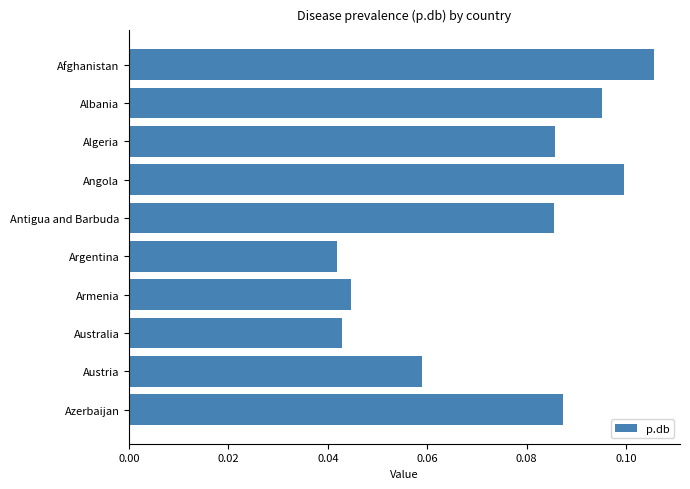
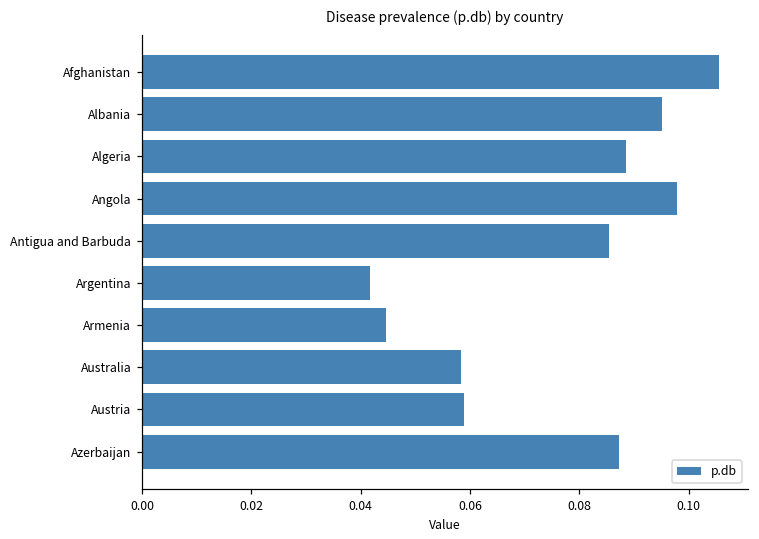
  {
    "Afghanistan": 0.106,
    "Albania": 0.095,
-   "Algeria": 0.086,
-   "Angola": 0.100,
+   "Algeria": 0.089,
+   "Angola": 0.098,
    "Antigua and Barbuda": 0.085,
    "Argentina": 0.042,
    "Armenia": 0.045,
-   "Australia": 0.043,
+   "Australia": 0.058,
    "Austria": 0.059,
    "Azerbaijan": 0.087
  }
